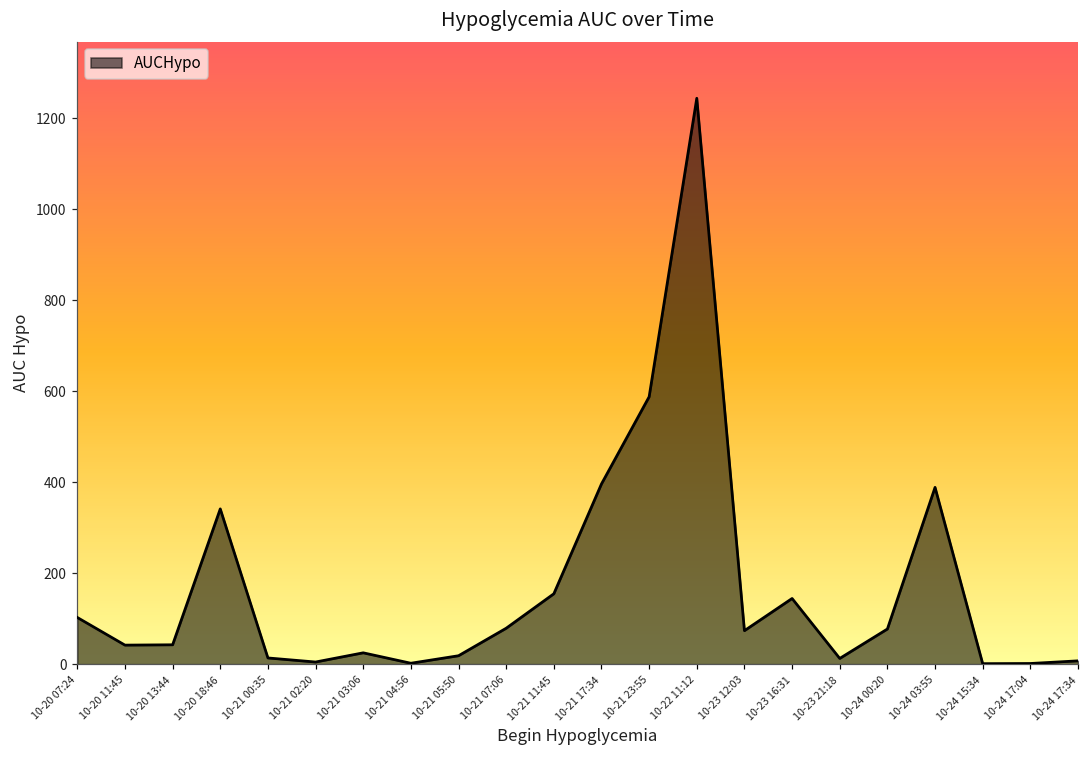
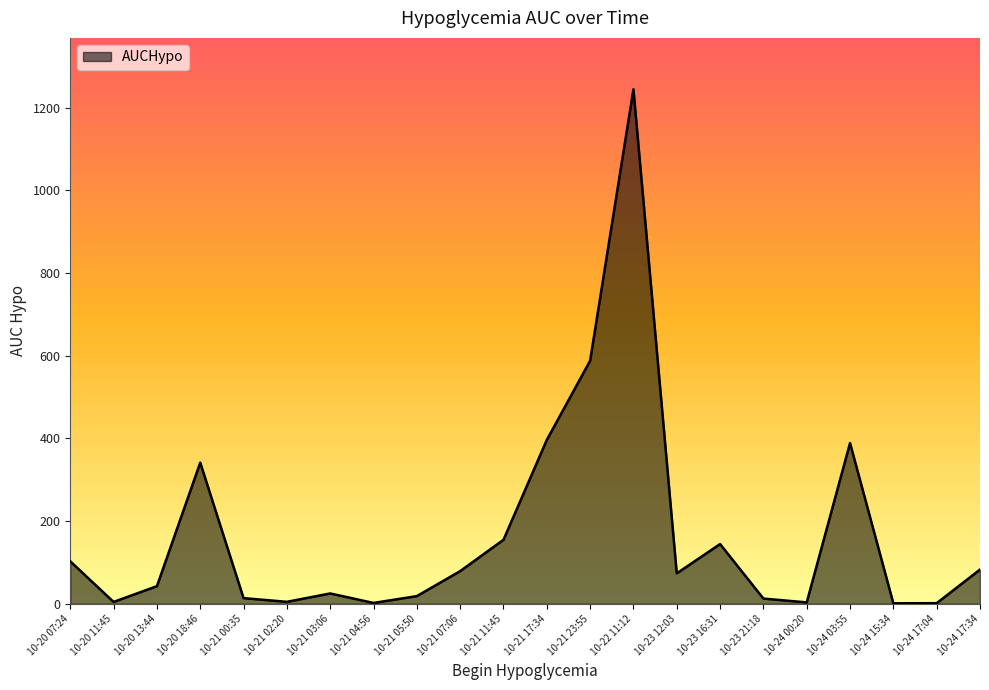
  {
    "10-20 07:24": 100,
-   "10-20 11:45": 40,
+   "10-20 11:45": 0,
    "10-20 13:44": 40,
    "10-20 18:46": 340,
    "10-21 00:35": 10,
    "10-21 02:20": 0,
    "10-21 03:06": 20,
    "10-21 04:56": 0,
    "10-21 05:50": 20,
    "10-21 07:06": 80,
    "10-21 11:45": 150,
    "10-21 17:34": 400,
    "10-21 23:55": 590,
    "10-22 11:12": 1240,
    "10-23 12:03": 70,
    "10-23 16:31": 140,
    "10-23 21:18": 10,
-   "10-24 00:20": 80,
+   "10-24 00:20": 0,
    "10-24 03:55": 390,
    "10-24 15:34": 0,
    "10-24 17:04": 0,
-   "10-24 17:34": 10
+   "10-24 17:34": 80
  }
